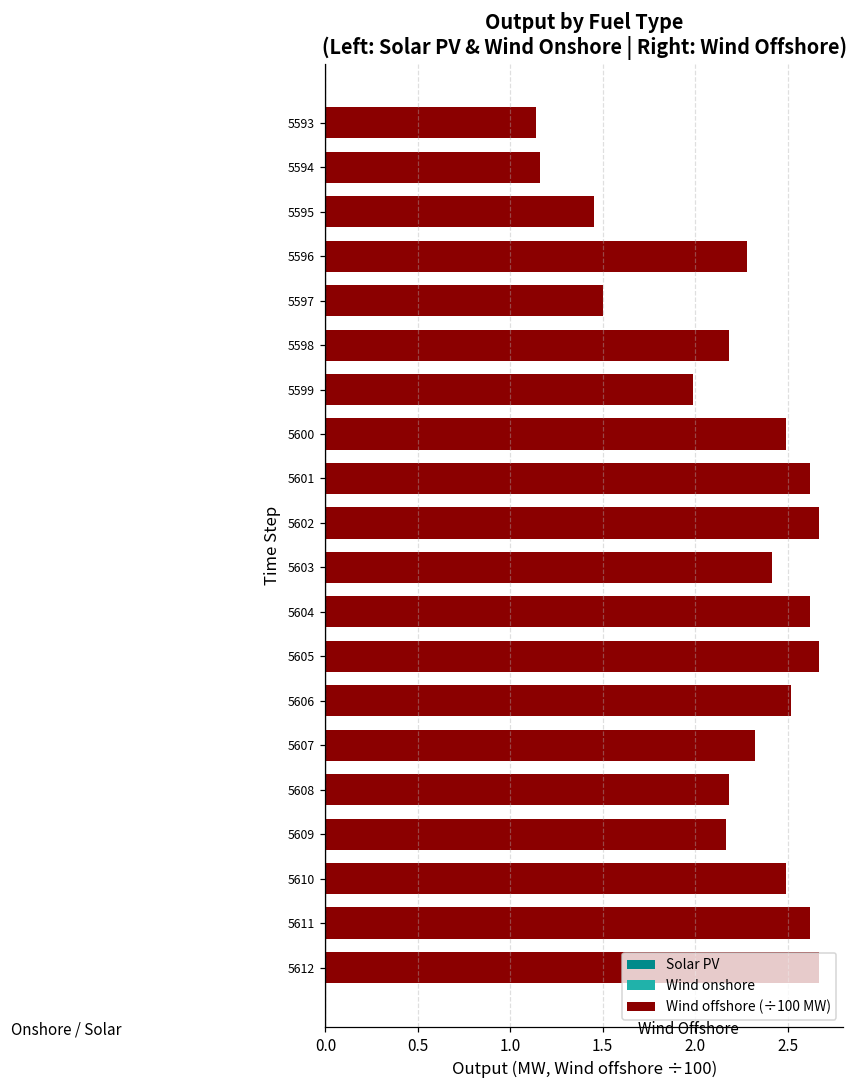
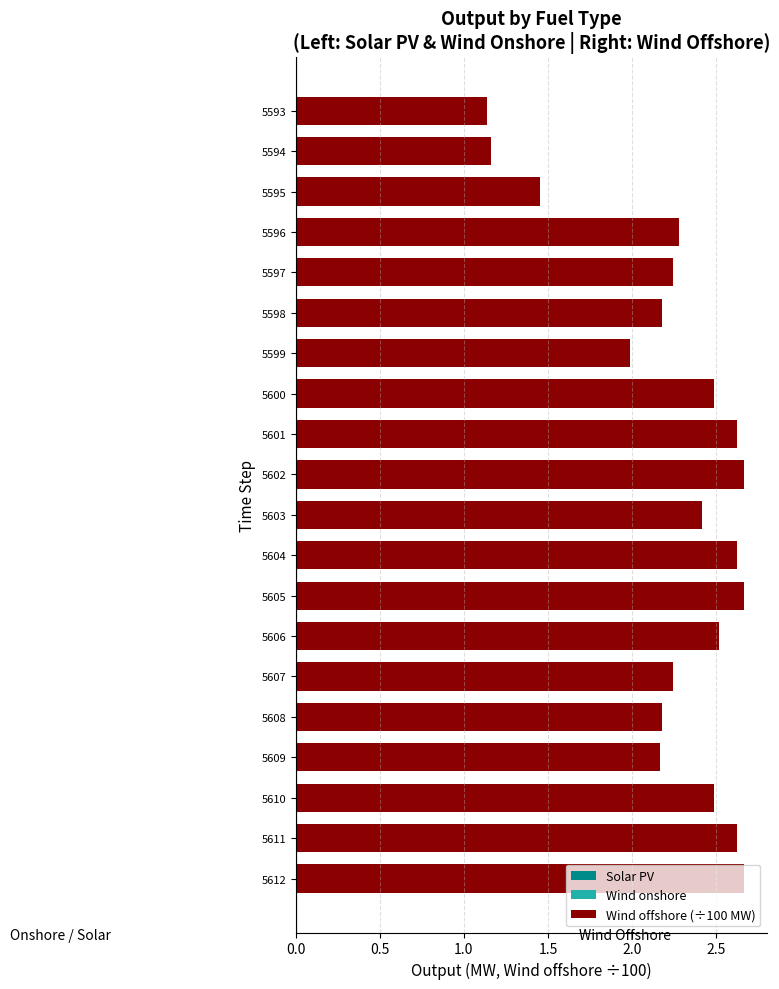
  {
    "Wind offshore (÷100 MW)": {
      "5593": 1.14,
      "5594": 1.16,
      "5595": 1.45,
      "5596": 2.28,
-     "5597": 1.50,
+     "5597": 2.24,
      "5598": 2.18,
      "5599": 1.99,
      "5600": 2.49,
      "5601": 2.62,
      "5602": 2.67,
      "5603": 2.42,
      "5604": 2.62,
      "5605": 2.67,
      "5606": 2.52,
-     "5607": 2.32,
+     "5607": 2.24,
      "5608": 2.18,
      "5609": 2.16,
      "5610": 2.49,
      "5611": 2.62
    }
  }
